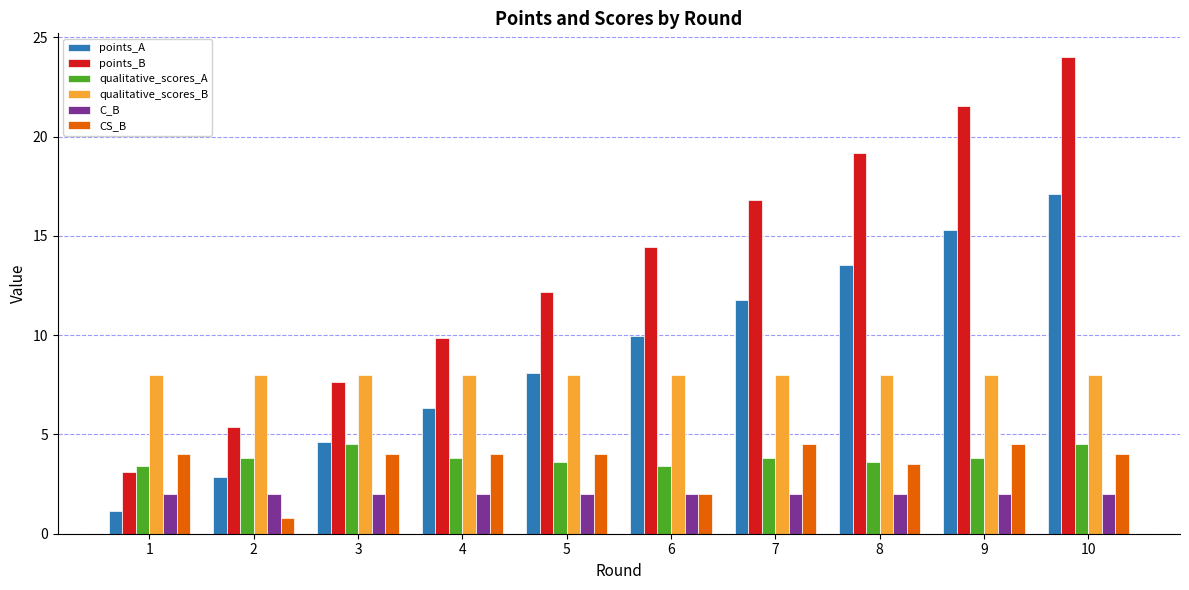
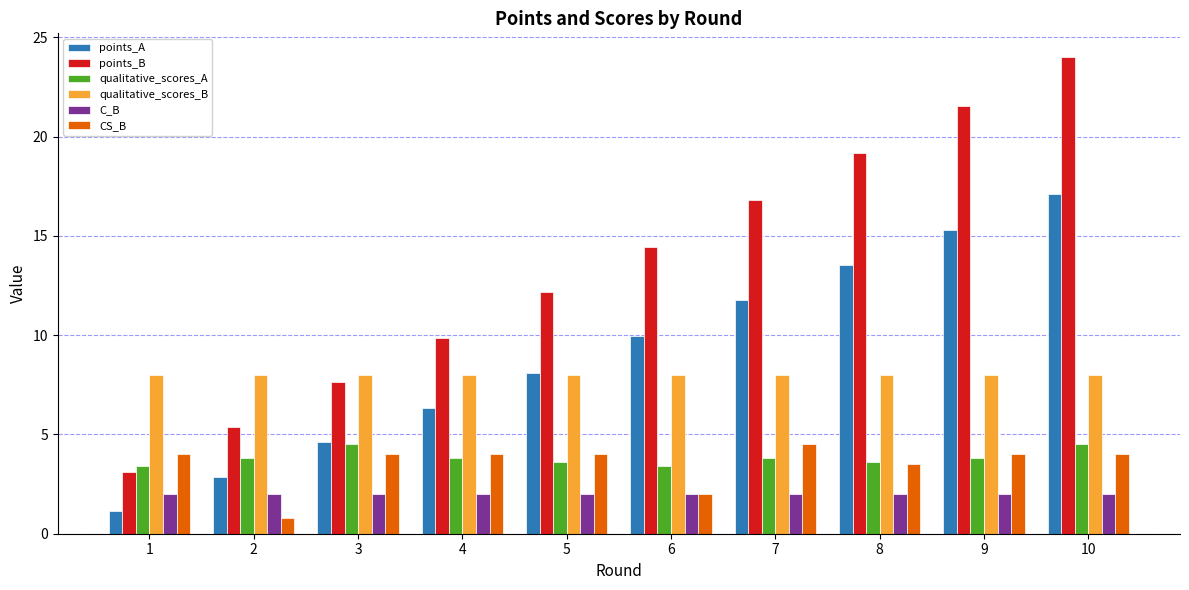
  {
    "points_A": {
      "1": 1.2,
      "2": 2.8,
      "3": 4.6,
      "4": 6.3,
      "5": 8.1,
      "6": 9.9,
      "7": 11.7,
      "8": 13.5,
      "9": 15.3,
      "10": 17.1
    },
    "points_B": {
      "1": 3.1,
      "2": 5.4,
      "3": 7.7,
      "4": 9.8,
      "5": 12.2,
      "6": 14.5,
      "7": 16.8,
      "8": 19.2,
      "9": 21.6,
      "10": 24.0
    },
    "qualitative_scores_A": {
      "1": 3.4,
      "2": 3.8,
      "3": 4.5,
      "4": 3.8,
      "5": 3.6,
      "6": 3.4,
      "7": 3.8,
      "8": 3.6,
      "9": 3.8,
      "10": 4.5
    },
    "qualitative_scores_B": {
      "1": 8.0,
      "2": 8.0,
      "3": 8.0,
      "4": 8.0,
      "5": 8.0,
      "6": 8.0,
      "7": 8.0,
      "8": 8.0,
      "9": 8.0,
      "10": 8.0
    },
    "C_B": {
      "1": 2.0,
      "2": 2.0,
      "3": 2.0,
      "4": 2.0,
      "5": 2.0,
      "6": 2.0,
      "7": 2.0,
      "8": 2.0,
      "9": 2.0,
      "10": 2.0
    },
    "CS_B": {
      "1": 4.0,
      "2": 0.8,
      "3": 4.0,
      "4": 4.0,
      "5": 4.0,
      "6": 2.0,
      "7": 4.5,
      "8": 3.5,
-     "9": 4.5,
+     "9": 4.0,
      "10": 4.0
    }
  }
